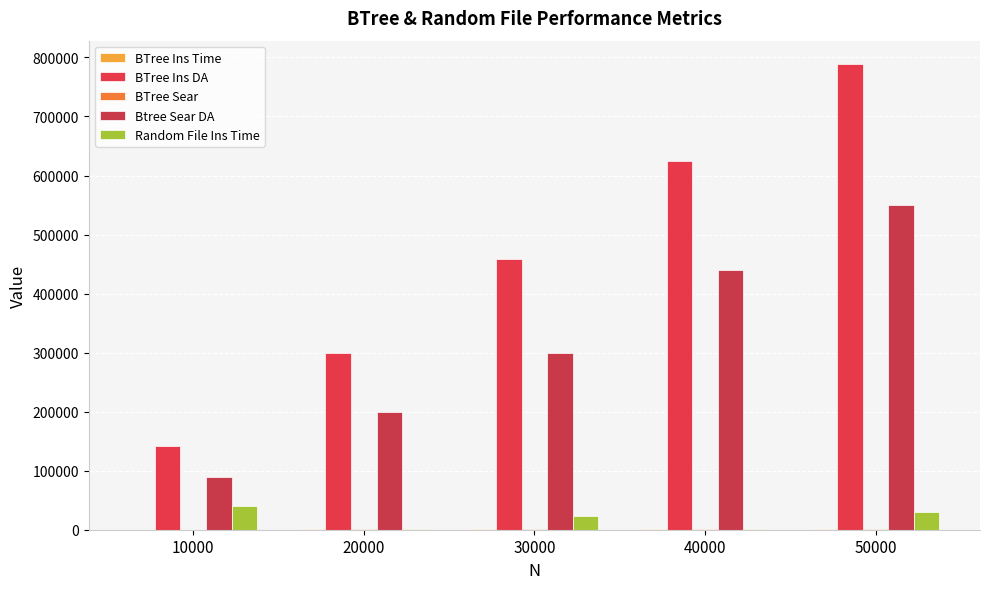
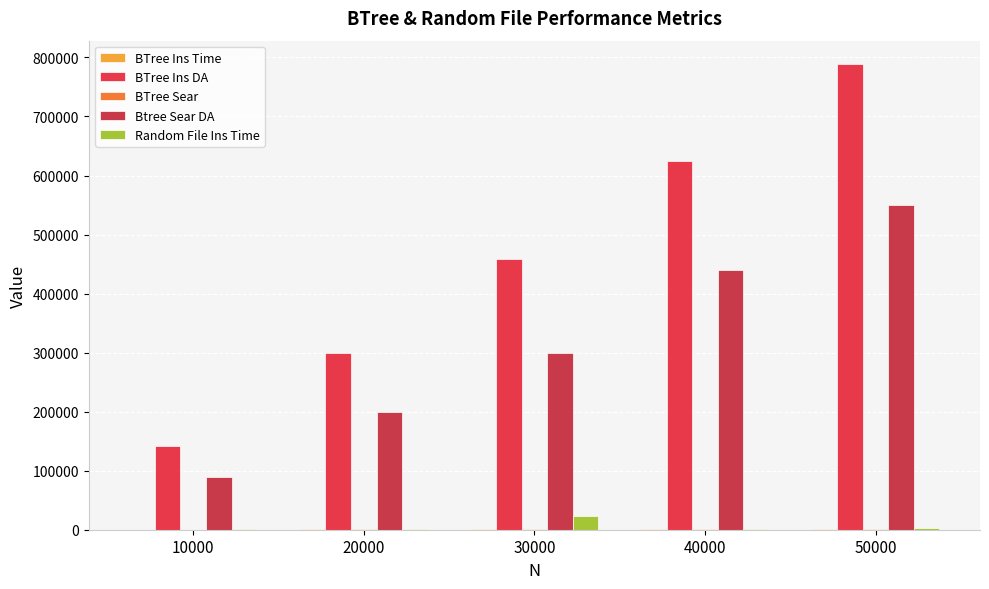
  {
    "Random File Ins Time": {
-     "10000": 40000,
+     "10000": 0,
      "30000": 20000,
-     "50000": 30000
+     "50000": 0
    }
  }
